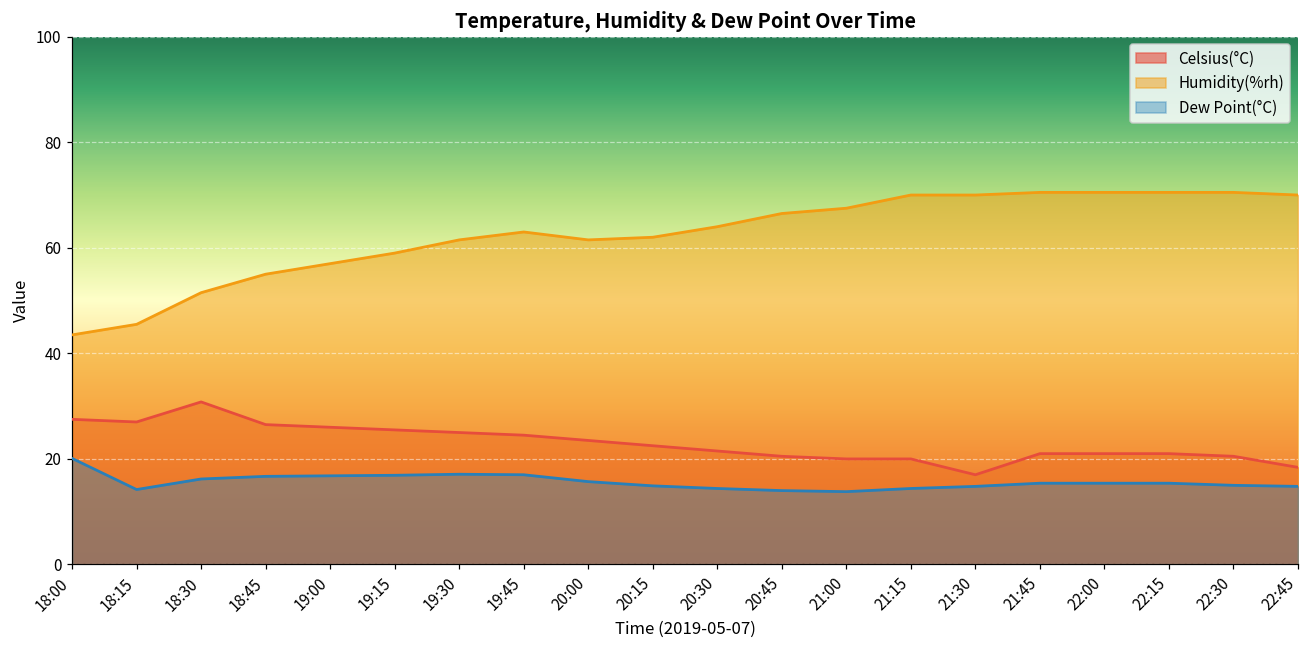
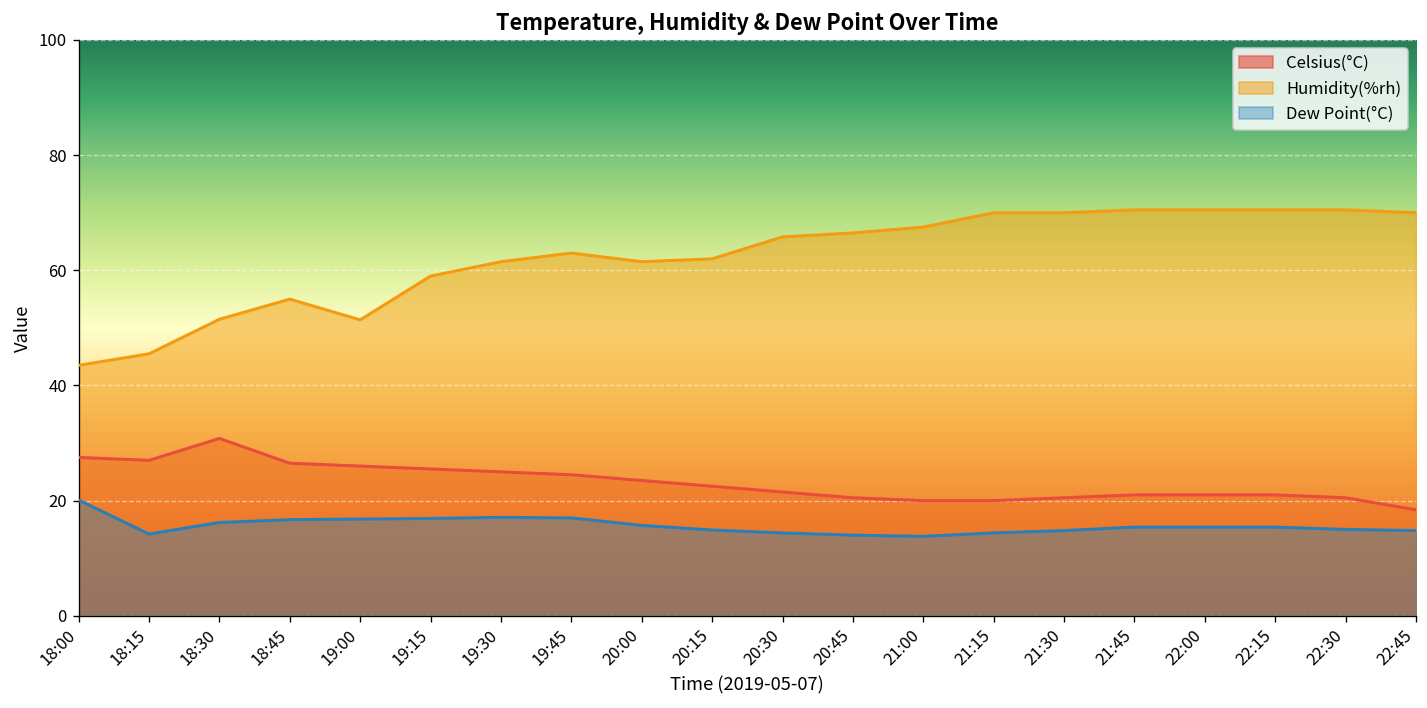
  {
    "Celsius(°C)": {
      "18:00": 28,
      "18:15": 27,
      "18:30": 31,
      "18:45": 27,
      "19:00": 26,
      "19:15": 26,
      "19:30": 25,
      "19:45": 25,
      "20:00": 24,
      "20:15": 23,
      "20:30": 22,
      "20:45": 21,
      "21:00": 20,
      "21:15": 20,
-     "21:30": 17,
+     "21:30": 21,
      "21:45": 21,
      "22:00": 21,
      "22:15": 21,
      "22:30": 21,
      "22:45": 18
    },
    "Humidity(%rh)": {
      "18:00": 44,
      "18:15": 46,
      "18:30": 52,
      "18:45": 55,
-     "19:00": 57,
+     "19:00": 51,
      "19:15": 59,
      "19:30": 62,
      "19:45": 63,
      "20:00": 62,
      "20:15": 62,
-     "20:30": 64,
+     "20:30": 66,
      "20:45": 67,
      "21:00": 68,
      "21:15": 70,
      "21:30": 70,
      "21:45": 71,
      "22:00": 71,
      "22:15": 71,
      "22:30": 71,
      "22:45": 70
    },
    "Dew Point(°C)": {
      "18:00": 20,
      "18:15": 14,
      "18:30": 16,
      "18:45": 17,
      "19:00": 17,
      "19:15": 17,
      "19:30": 17,
      "19:45": 17,
      "20:00": 16,
      "20:15": 15,
      "20:30": 14,
      "20:45": 14,
      "21:00": 14,
      "21:15": 14,
      "21:30": 15,
      "21:45": 15,
      "22:00": 15,
      "22:15": 15,
      "22:30": 15,
      "22:45": 15
    }
  }
